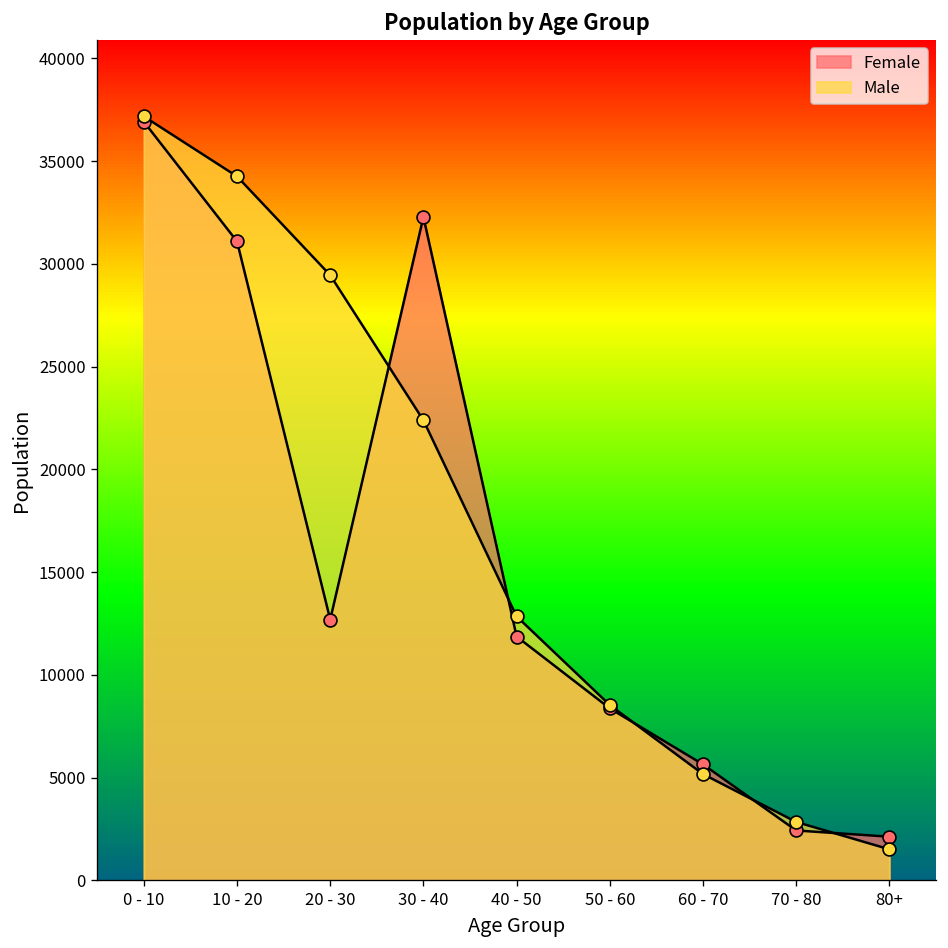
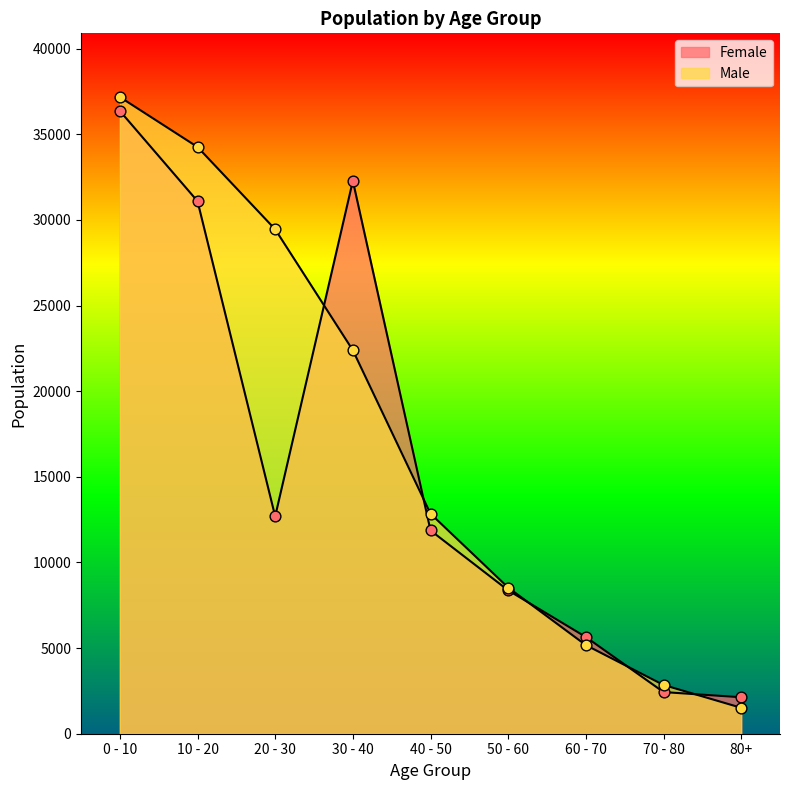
  {
    "Female": {
-     "0 - 10": 36900,
+     "0 - 10": 36400,
      "10 - 20": 31100,
      "20 - 30": 12700,
      "30 - 40": 32300,
      "40 - 50": 11900,
      "50 - 60": 8400,
      "60 - 70": 5600,
      "70 - 80": 2400,
      "80+": 2100
    },
    "Male": {
      "0 - 10": 37200,
      "10 - 20": 34300,
      "20 - 30": 29500,
      "30 - 40": 22400,
      "40 - 50": 12900,
      "50 - 60": 8500,
      "60 - 70": 5200,
      "70 - 80": 2800,
      "80+": 1500
    }
  }
